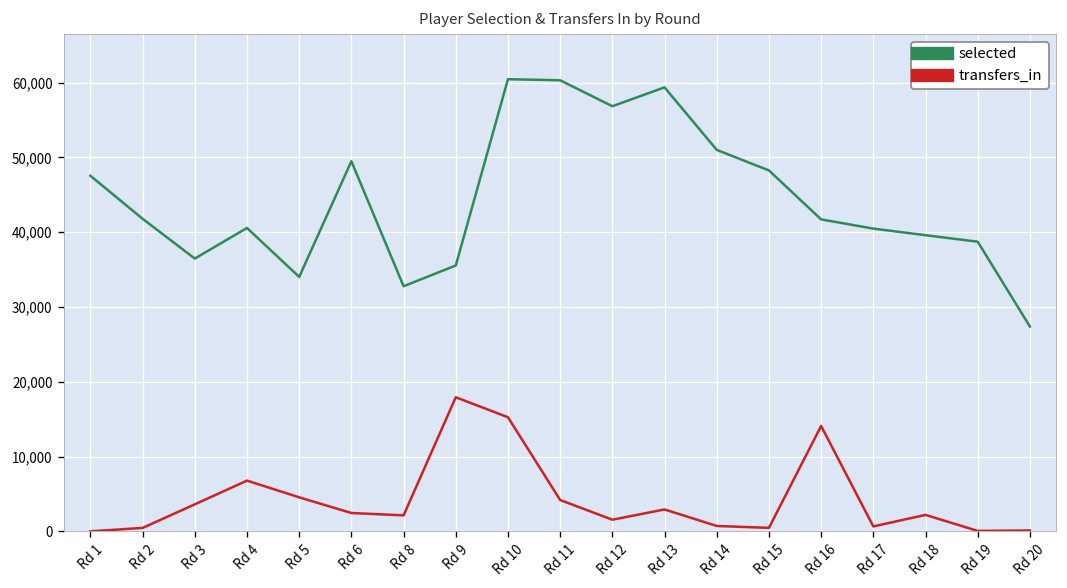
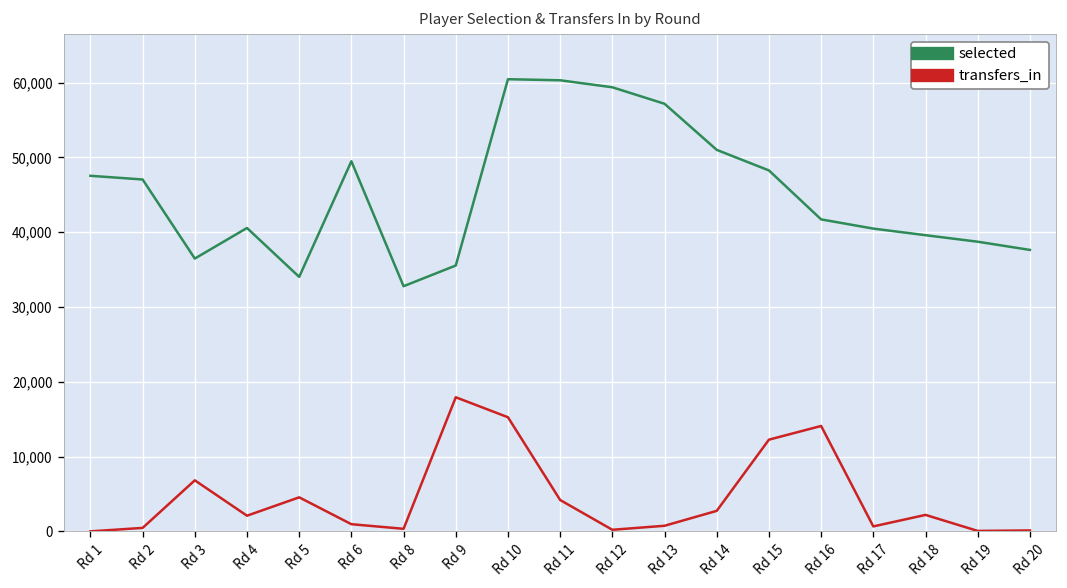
  {
    "selected": {
      "Rd 1": "48,000",
-     "Rd 2": "42,000",
+     "Rd 2": "47,000",
      "Rd 3": "36,000",
      "Rd 4": "41,000",
      "Rd 5": "34,000",
      "Rd 6": "49,000",
      "Rd 8": "33,000",
      "Rd 9": "36,000",
      "Rd 10": "60,000",
      "Rd 11": "60,000",
-     "Rd 12": "57,000",
-     "Rd 13": "59,000",
+     "Rd 12": "59,000",
+     "Rd 13": "57,000",
      "Rd 14": "51,000",
      "Rd 15": "48,000",
      "Rd 16": "42,000",
      "Rd 17": "40,000",
      "Rd 18": "40,000",
      "Rd 19": "39,000",
-     "Rd 20": "27,000"
+     "Rd 20": "38,000"
    },
    "transfers_in": {
      "Rd 1": "0",
      "Rd 2": "0",
-     "Rd 3": "4,000",
-     "Rd 4": "7,000",
+     "Rd 3": "7,000",
+     "Rd 4": "2,000",
      "Rd 5": "5,000",
-     "Rd 6": "2,000",
-     "Rd 8": "2,000",
+     "Rd 6": "1,000",
+     "Rd 8": "0",
      "Rd 9": "18,000",
      "Rd 10": "15,000",
      "Rd 11": "4,000",
-     "Rd 12": "2,000",
-     "Rd 13": "3,000",
-     "Rd 14": "1,000",
-     "Rd 15": "0",
+     "Rd 12": "0",
+     "Rd 13": "1,000",
+     "Rd 14": "3,000",
+     "Rd 15": "12,000",
      "Rd 16": "14,000",
      "Rd 17": "1,000",
      "Rd 18": "2,000",
      "Rd 19": "0",
      "Rd 20": "0"
    }
  }
